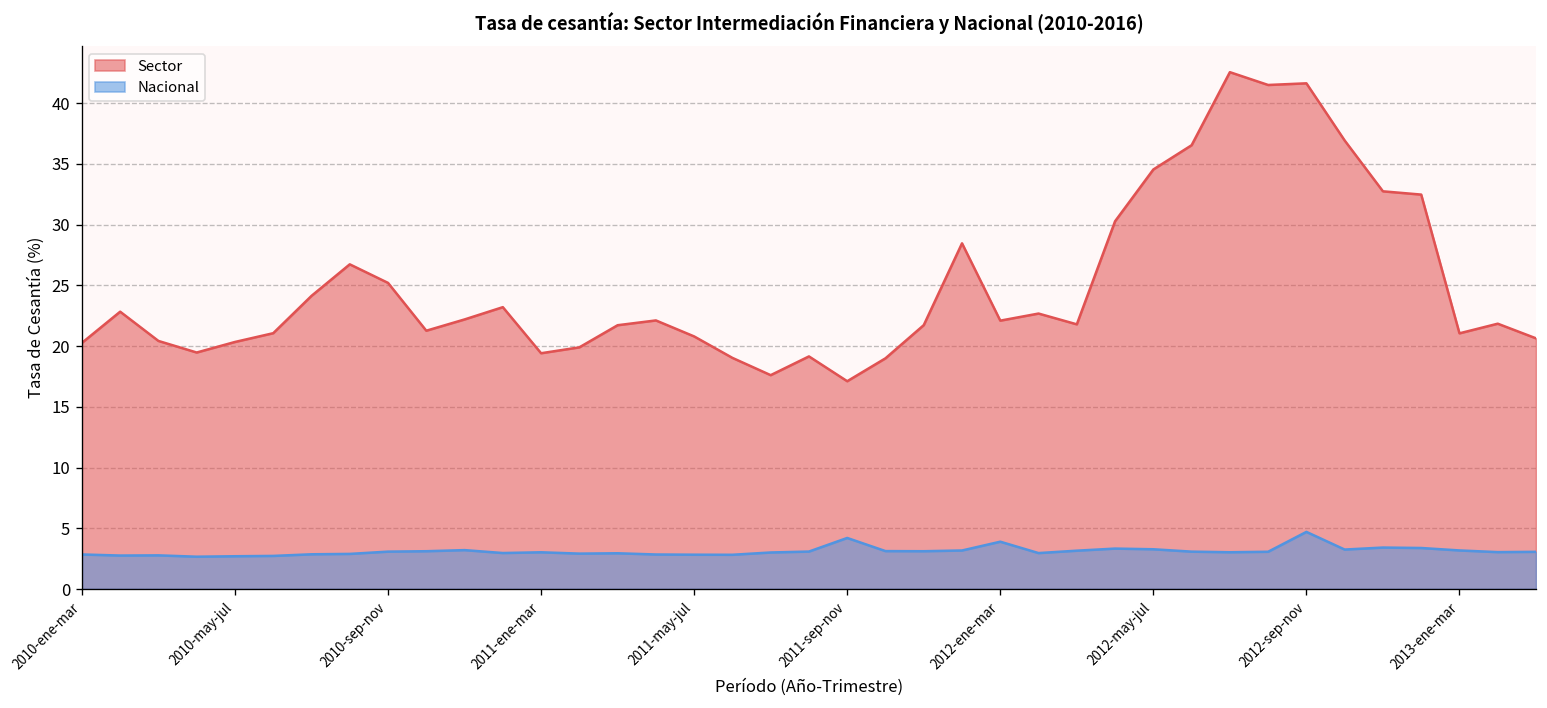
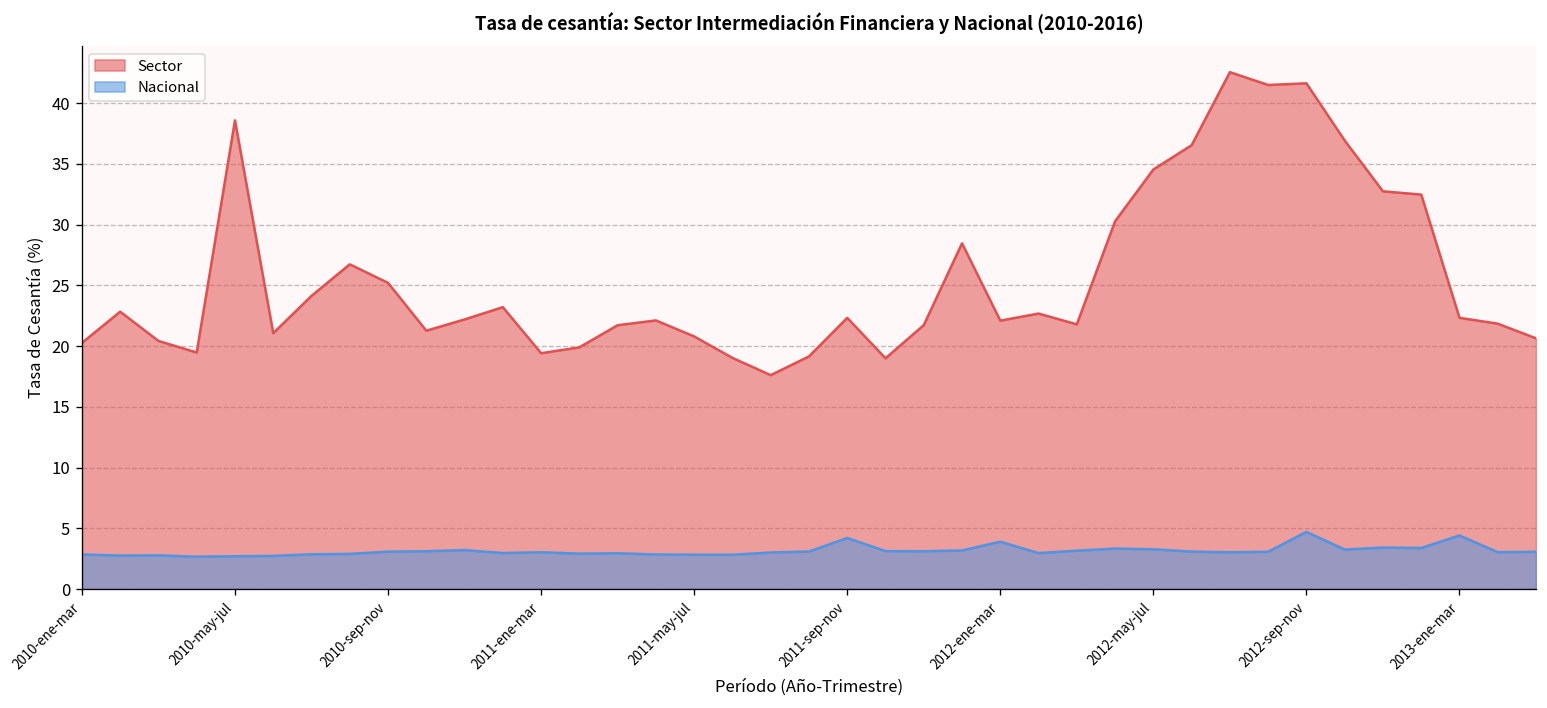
  {
    "Sector": {
      "2010-ene-mar": 20.3,
-     "2010-may-jul": 20.3,
+     "2010-may-jul": 38.6,
      "2010-sep-nov": 25.2,
      "2011-ene-mar": 19.4,
      "2011-may-jul": 20.8,
-     "2011-sep-nov": 17.1,
+     "2011-sep-nov": 22.3,
      "2012-ene-mar": 22.1,
      "2012-may-jul": 34.5,
      "2012-sep-nov": 41.6,
-     "2013-ene-mar": 21.0
+     "2013-ene-mar": 22.3
    },
    "Nacional": {
      "2010-ene-mar": 2.8,
      "2010-may-jul": 2.7,
      "2010-sep-nov": 3.1,
      "2011-ene-mar": 3.0,
      "2011-may-jul": 2.8,
      "2011-sep-nov": 4.2,
      "2012-ene-mar": 3.9,
      "2012-may-jul": 3.3,
      "2012-sep-nov": 4.7,
-     "2013-ene-mar": 3.2
+     "2013-ene-mar": 4.4
    }
  }
